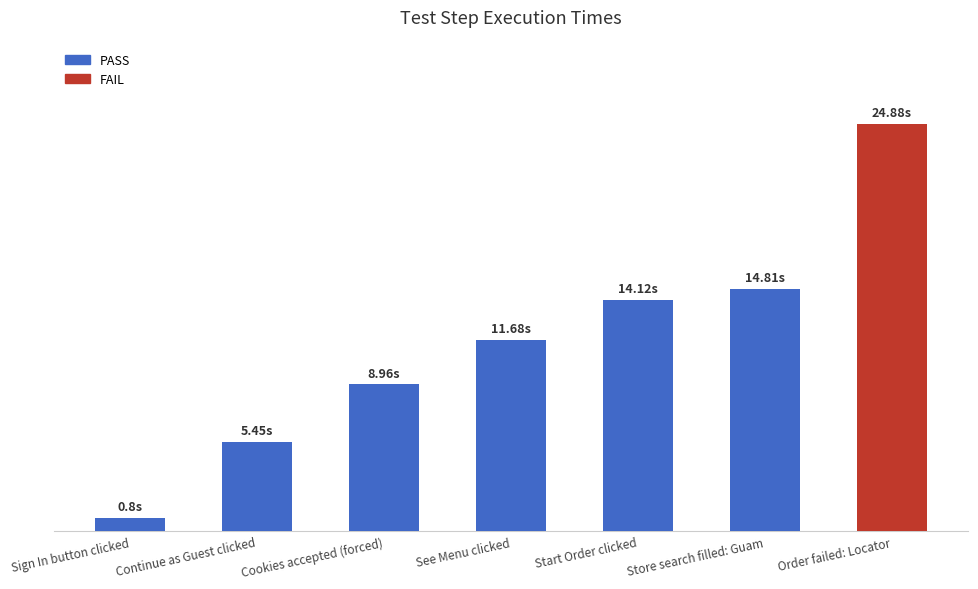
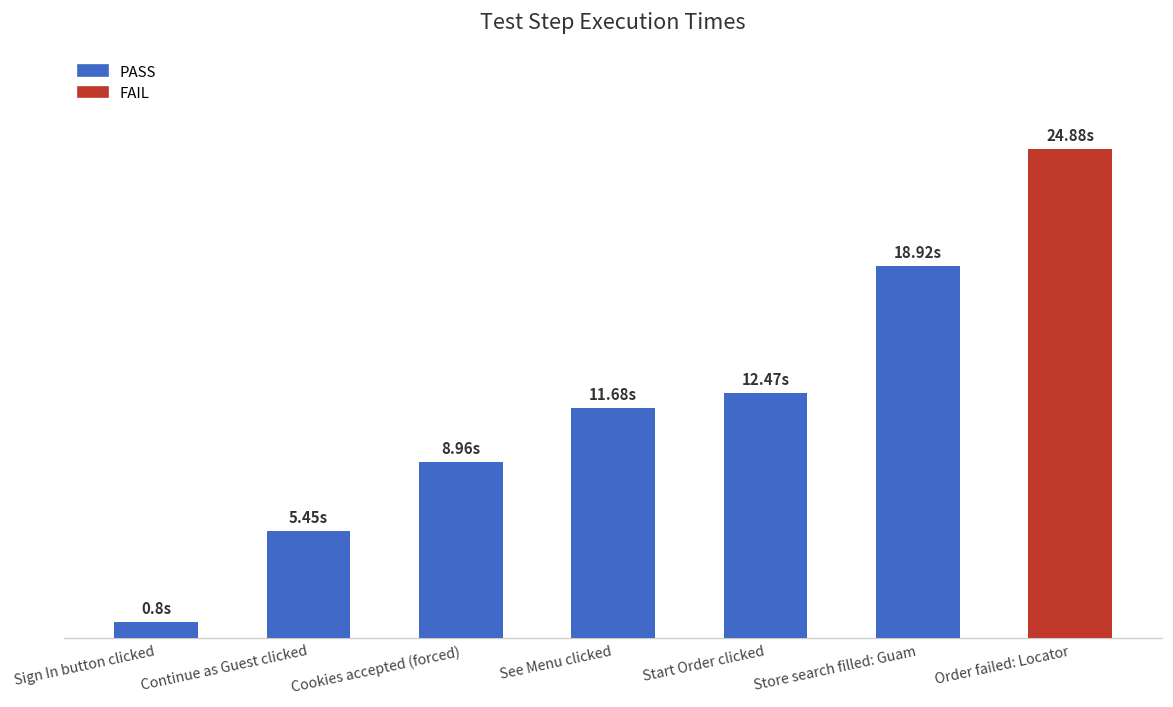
  {
    "Sign In button clicked": "0.8s",
    "Continue as Guest clicked": "5.45s",
    "Cookies accepted (forced)": "8.96s",
    "See Menu clicked": "11.68s",
-   "Start Order clicked": "14.12s",
-   "Store search filled: Guam": "14.81s",
+   "Start Order clicked": "12.47s",
+   "Store search filled: Guam": "18.92s",
    "Order failed: Locator": "24.88s"
  }
